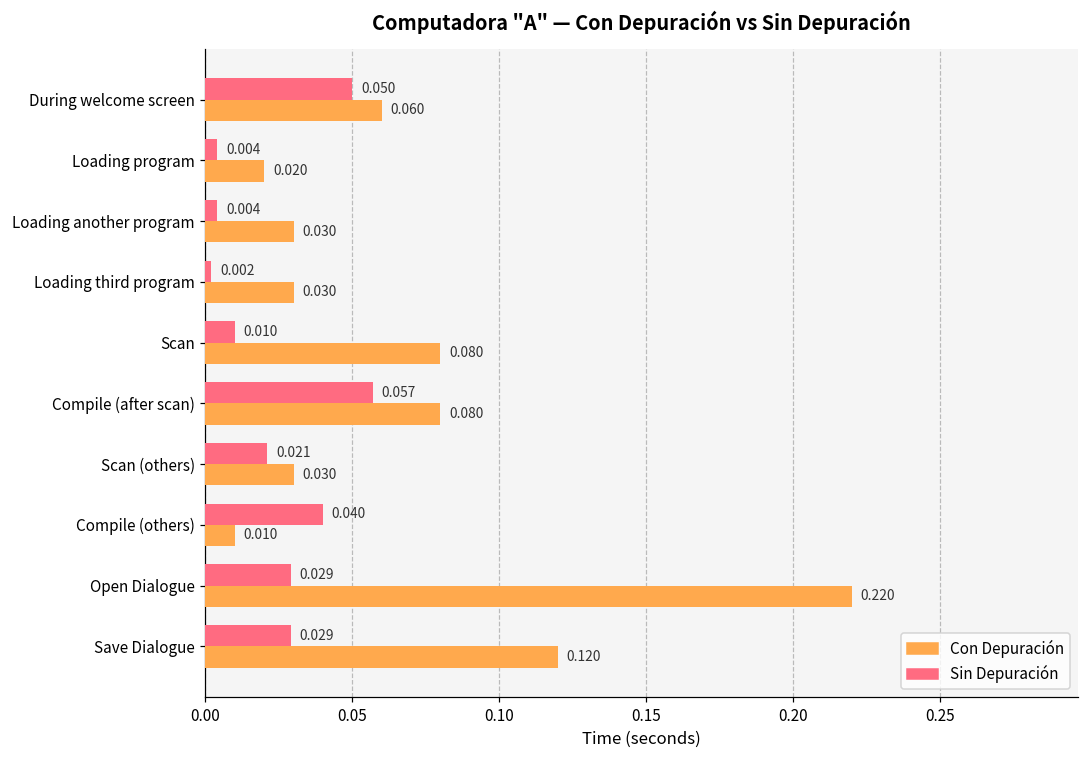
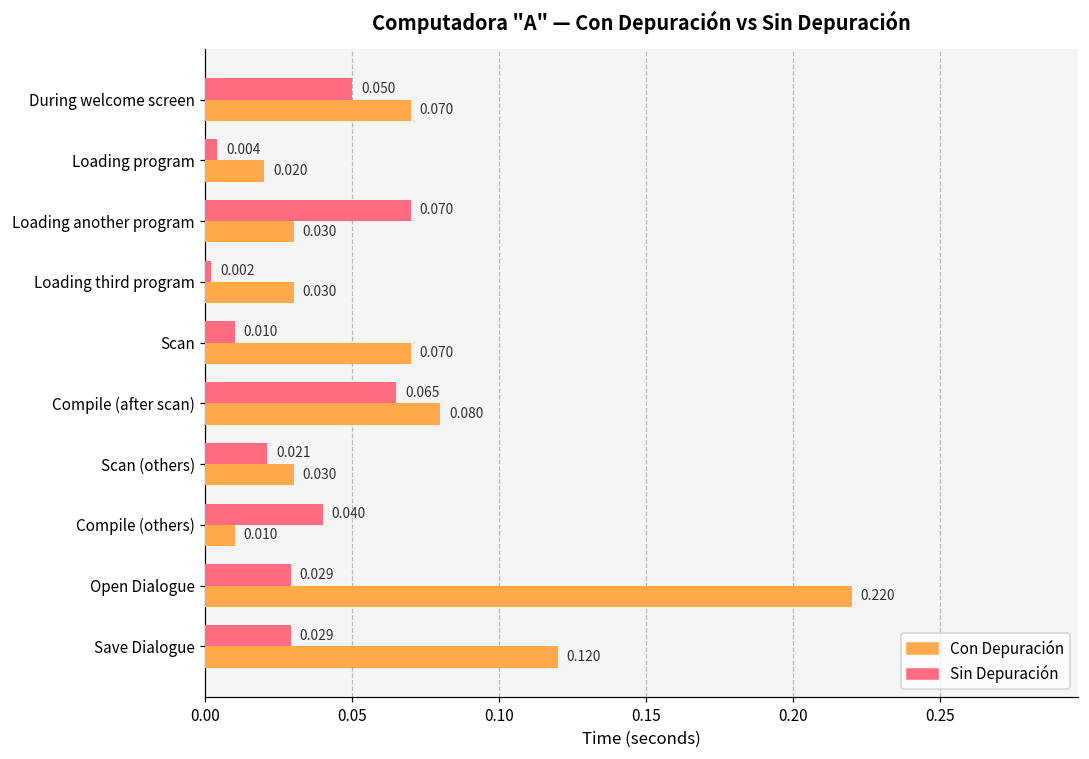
  {
    "Con Depuración": {
-     "During welcome screen": 0.060,
+     "During welcome screen": 0.070,
      "Loading program": 0.020,
      "Loading another program": 0.030,
      "Loading third program": 0.030,
-     "Scan": 0.080,
+     "Scan": 0.070,
      "Compile (after scan)": 0.080,
      "Scan (others)": 0.030,
      "Compile (others)": 0.010,
      "Open Dialogue": 0.220,
      "Save Dialogue": 0.120
    },
    "Sin Depuración": {
      "During welcome screen": 0.050,
      "Loading program": 0.004,
-     "Loading another program": 0.004,
+     "Loading another program": 0.070,
      "Loading third program": 0.002,
      "Scan": 0.010,
-     "Compile (after scan)": 0.057,
+     "Compile (after scan)": 0.065,
      "Scan (others)": 0.021,
      "Compile (others)": 0.040,
      "Open Dialogue": 0.029,
      "Save Dialogue": 0.029
    }
  }
